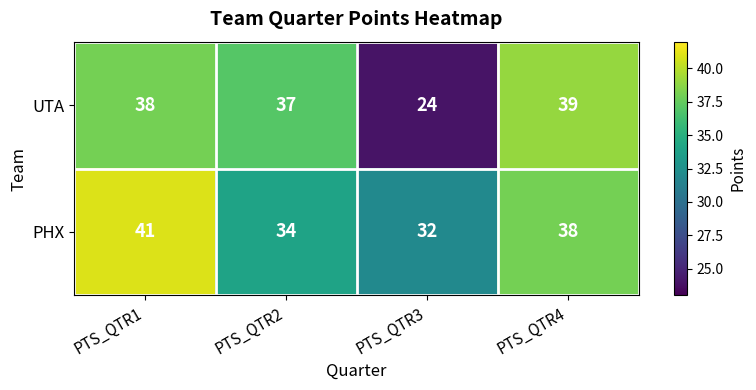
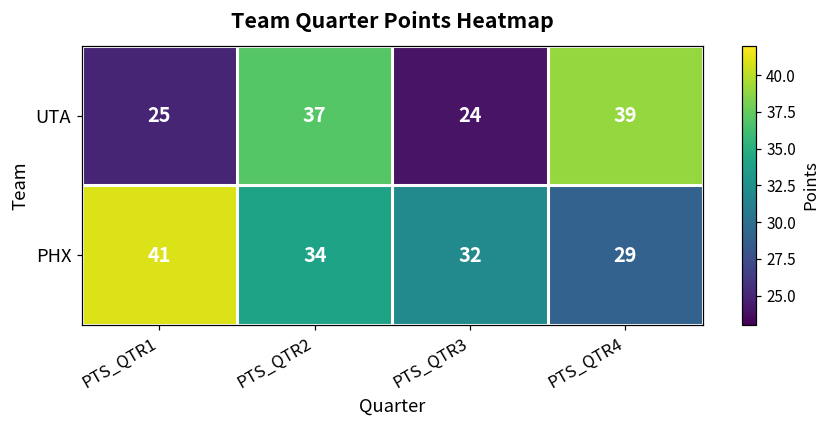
  {
    "UTA": {
-     "PTS_QTR1": 38,
+     "PTS_QTR1": 25,
      "PTS_QTR2": 37,
      "PTS_QTR3": 24,
      "PTS_QTR4": 39
    },
    "PHX": {
      "PTS_QTR1": 41,
      "PTS_QTR2": 34,
      "PTS_QTR3": 32,
-     "PTS_QTR4": 38
+     "PTS_QTR4": 29
    }
  }
